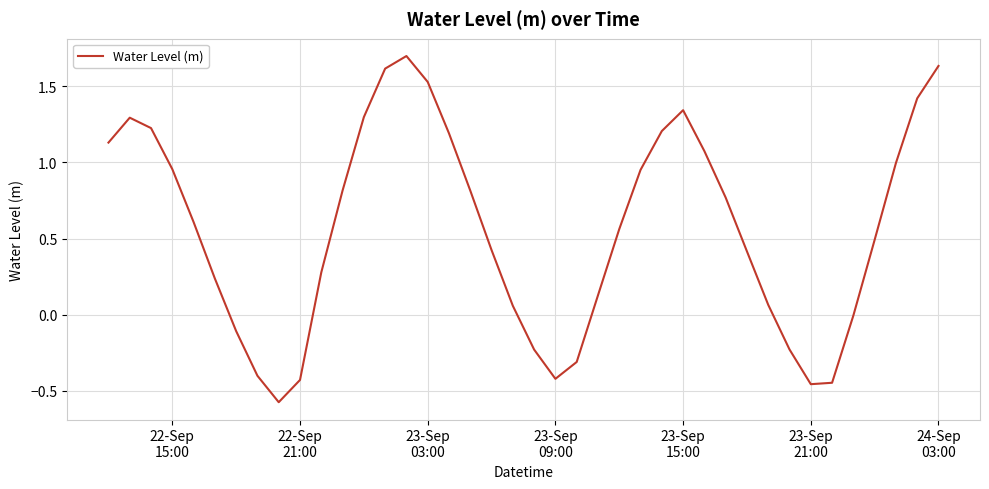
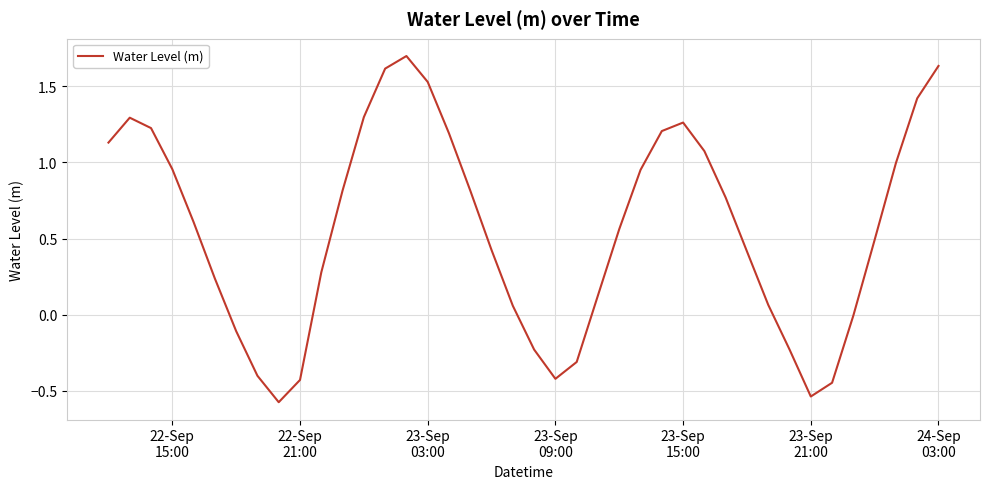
  {
    "22-Sep 15:00": 0.96,
    "22-Sep 21:00": -0.43,
    "23-Sep 03:00": 1.53,
    "23-Sep 09:00": -0.42,
-   "23-Sep 15:00": 1.34,
-   "23-Sep 21:00": -0.46,
+   "23-Sep 15:00": 1.26,
+   "23-Sep 21:00": -0.54,
    "24-Sep 03:00": 1.63
  }
